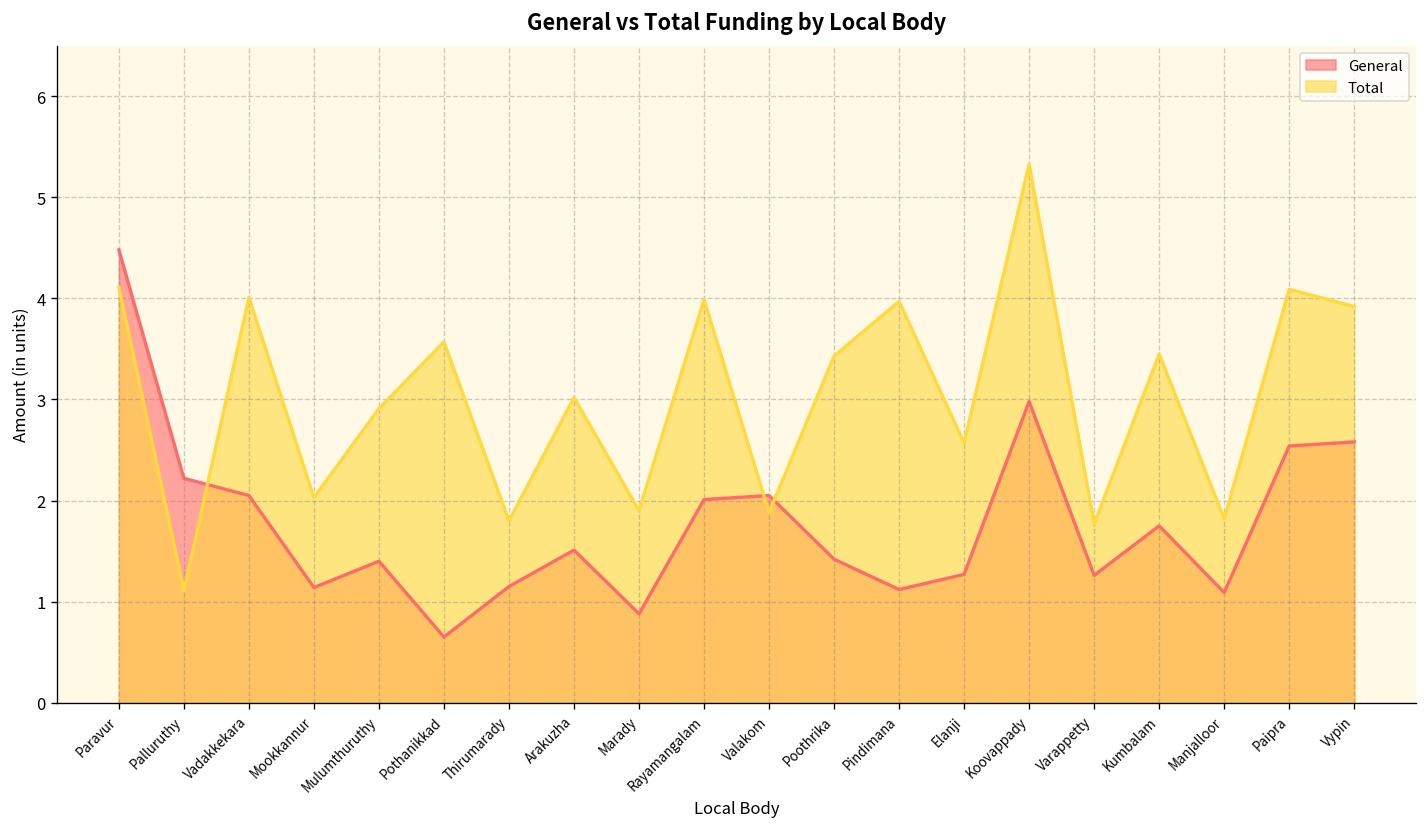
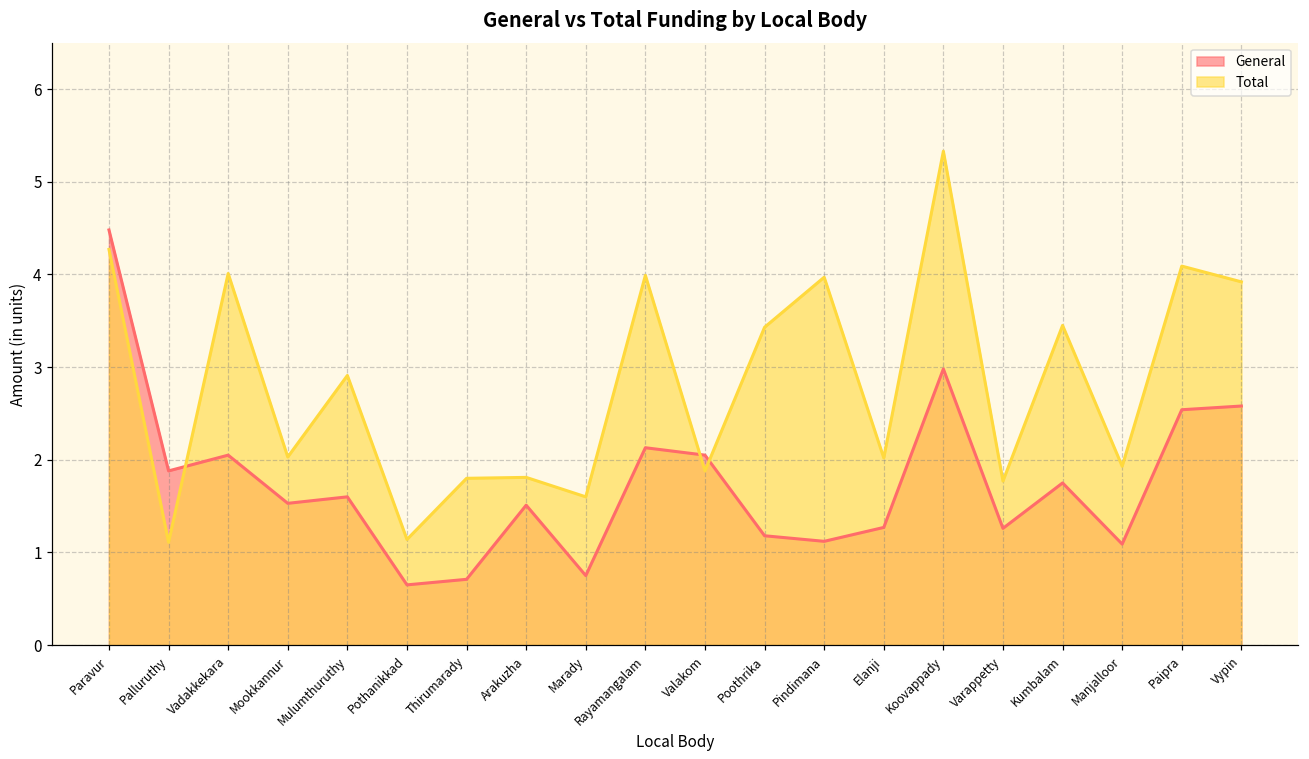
  {
    "General": {
      "Paravur": 4.5,
-     "Palluruthy": 2.2,
+     "Palluruthy": 1.9,
      "Vadakkekara": 2.1,
-     "Mookkannur": 1.1,
-     "Mulumthuruthy": 1.4,
+     "Mookkannur": 1.5,
+     "Mulumthuruthy": 1.6,
      "Pothanikkad": 0.7,
-     "Thirumarady": 1.2,
+     "Thirumarady": 0.7,
      "Arakuzha": 1.5,
-     "Marady": 0.9,
-     "Rayamangalam": 2.0,
+     "Marady": 0.8,
+     "Rayamangalam": 2.1,
      "Valakom": 2.1,
-     "Poothrika": 1.4,
+     "Poothrika": 1.2,
      "Pindimana": 1.1,
      "Elanji": 1.3,
      "Koovappady": 3.0,
      "Varappetty": 1.3,
      "Kumbalam": 1.8,
      "Manjalloor": 1.1,
      "Paipra": 2.5,
      "Vypin": 2.6
    },
    "Total": {
-     "Paravur": 4.1,
+     "Paravur": 4.3,
      "Palluruthy": 1.1,
      "Vadakkekara": 4.0,
      "Mookkannur": 2.0,
      "Mulumthuruthy": 2.9,
-     "Pothanikkad": 3.6,
+     "Pothanikkad": 1.1,
      "Thirumarady": 1.8,
-     "Arakuzha": 3.0,
-     "Marady": 1.9,
+     "Arakuzha": 1.8,
+     "Marady": 1.6,
      "Rayamangalam": 4.0,
      "Valakom": 1.9,
      "Poothrika": 3.4,
      "Pindimana": 4.0,
-     "Elanji": 2.6,
+     "Elanji": 2.0,
      "Koovappady": 5.3,
      "Varappetty": 1.8,
      "Kumbalam": 3.5,
-     "Manjalloor": 1.8,
+     "Manjalloor": 1.9,
      "Paipra": 4.1,
      "Vypin": 3.9
    }
  }
